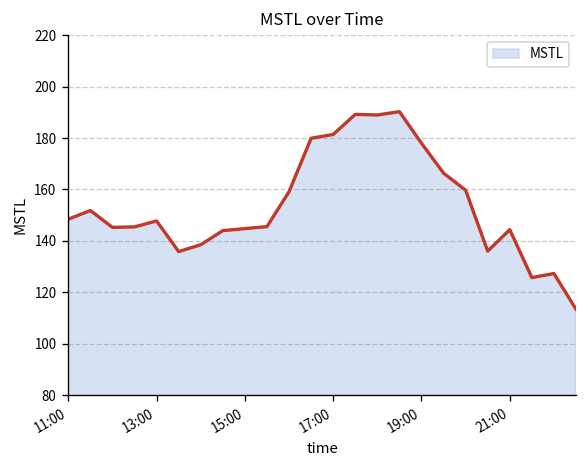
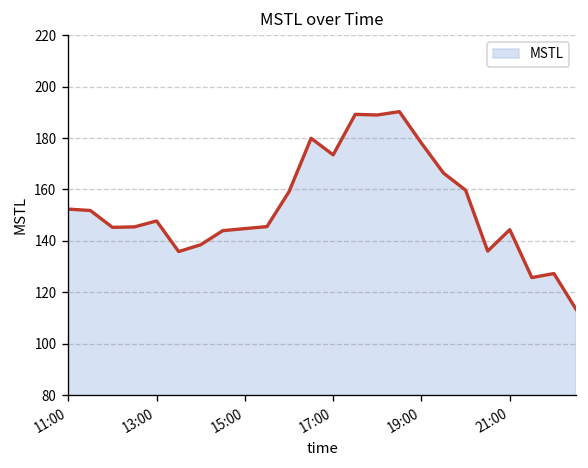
  {
-   "11:00": 148,
+   "11:00": 152,
    "13:00": 148,
    "15:00": 145,
-   "17:00": 181,
+   "17:00": 173,
    "19:00": 178,
    "21:00": 144
  }
